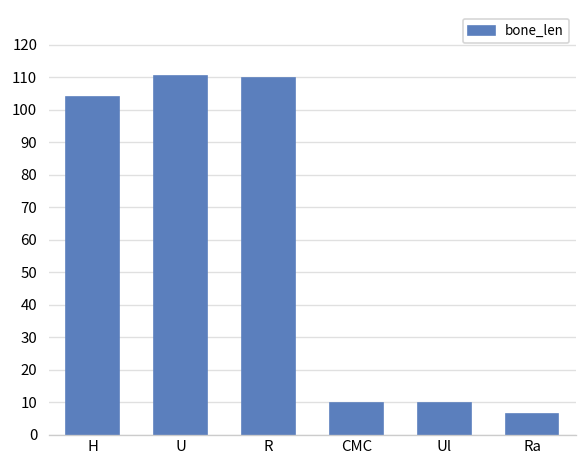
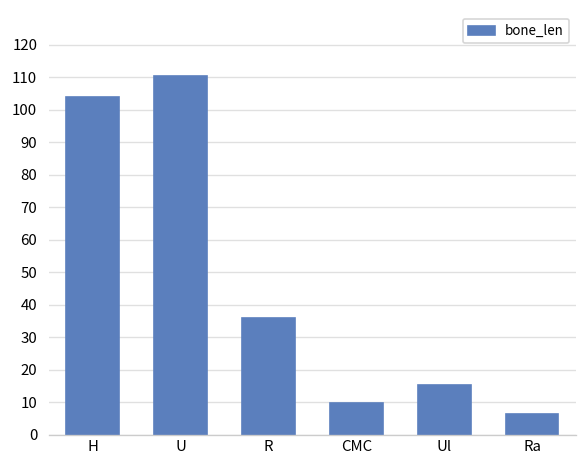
  {
    "H": 104,
    "U": 110,
-   "R": 110,
+   "R": 36,
    "CMC": 10,
-   "Ul": 10,
+   "Ul": 15,
    "Ra": 6
  }
